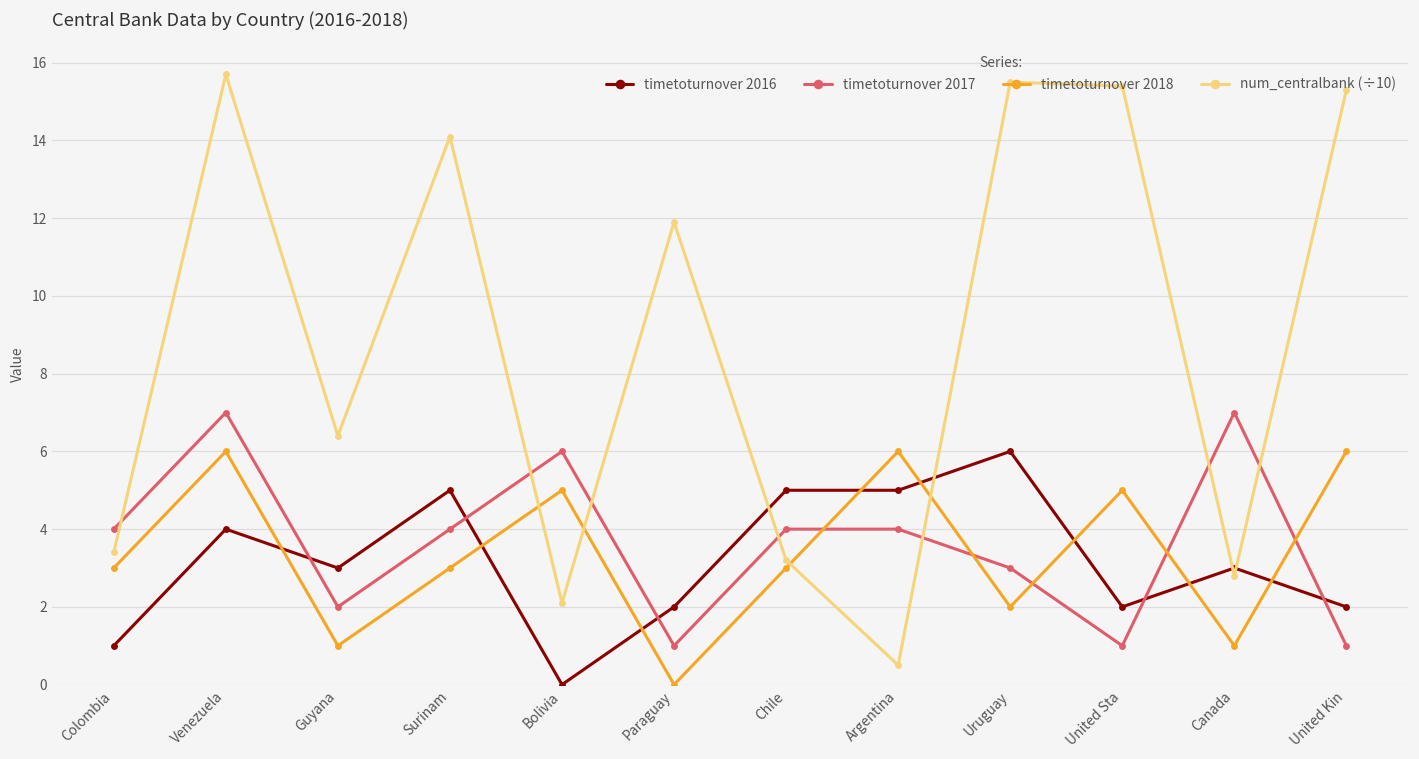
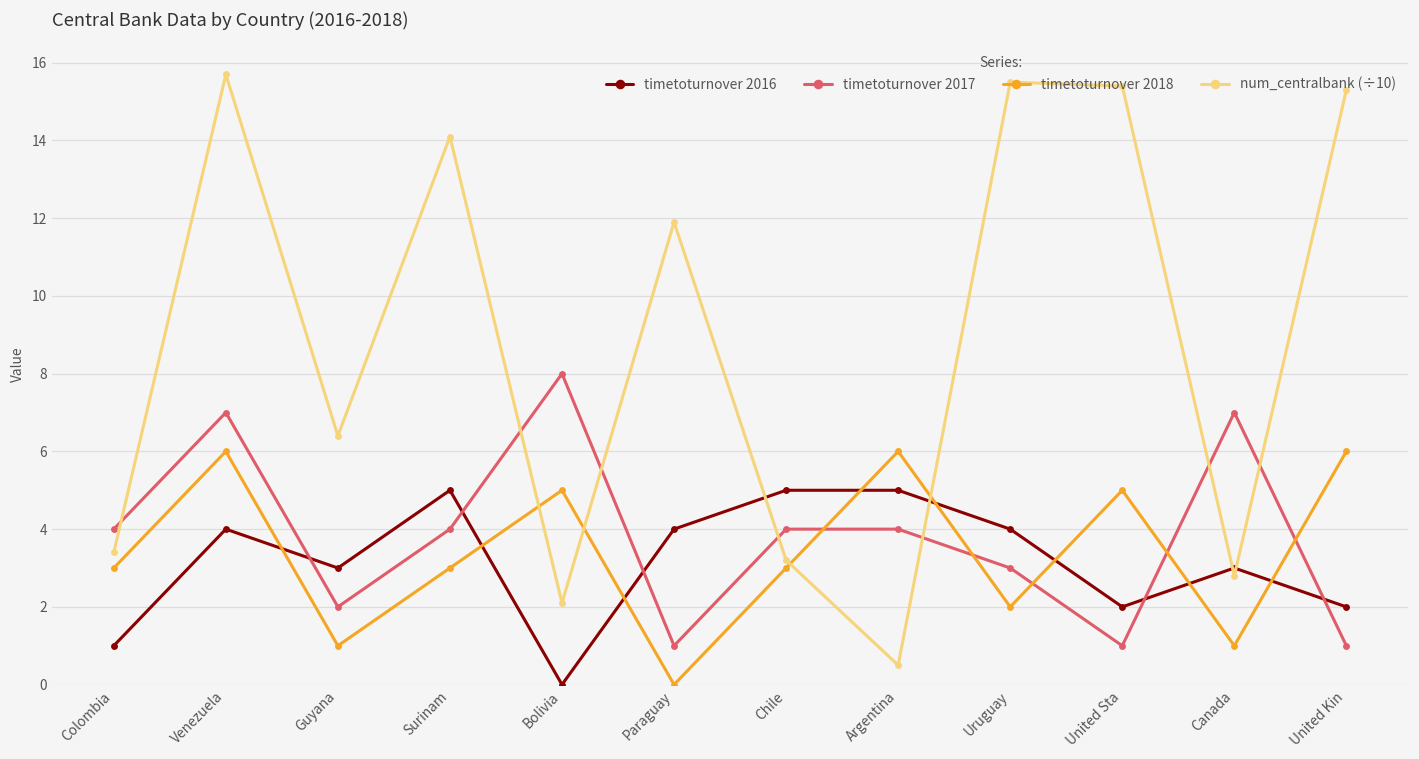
  {
    "timetoturnover 2016": {
      "Colombia": 1,
      "Venezuela": 4,
      "Guyana": 3,
      "Surinam": 5,
      "Bolivia": 0,
-     "Paraguay": 2,
+     "Paraguay": 4,
      "Chile": 5,
      "Argentina": 5,
-     "Uruguay": 6,
+     "Uruguay": 4,
      "United Sta": 2,
      "Canada": 3,
      "United Kin": 2
    },
    "timetoturnover 2017": {
      "Colombia": 4,
      "Venezuela": 7,
      "Guyana": 2,
      "Surinam": 4,
-     "Bolivia": 6,
+     "Bolivia": 8,
      "Paraguay": 1,
      "Chile": 4,
      "Argentina": 4,
      "Uruguay": 3,
      "United Sta": 1,
      "Canada": 7,
      "United Kin": 1
    },
    "timetoturnover 2018": {
      "Colombia": 3,
      "Venezuela": 6,
      "Guyana": 1,
      "Surinam": 3,
      "Bolivia": 5,
      "Paraguay": 0,
      "Chile": 3,
      "Argentina": 6,
      "Uruguay": 2,
      "United Sta": 5,
      "Canada": 1,
      "United Kin": 6
    },
    "num_centralbank (÷10)": {
      "Colombia": 3.4,
      "Venezuela": 15.7,
      "Guyana": 6.4,
      "Surinam": 14.1,
      "Bolivia": 2.1,
      "Paraguay": 11.9,
      "Chile": 3.2,
      "Argentina": 0.5,
      "Uruguay": 15.5,
      "United Sta": 15.4,
      "Canada": 2.8,
      "United Kin": 15.3
    }
  }
